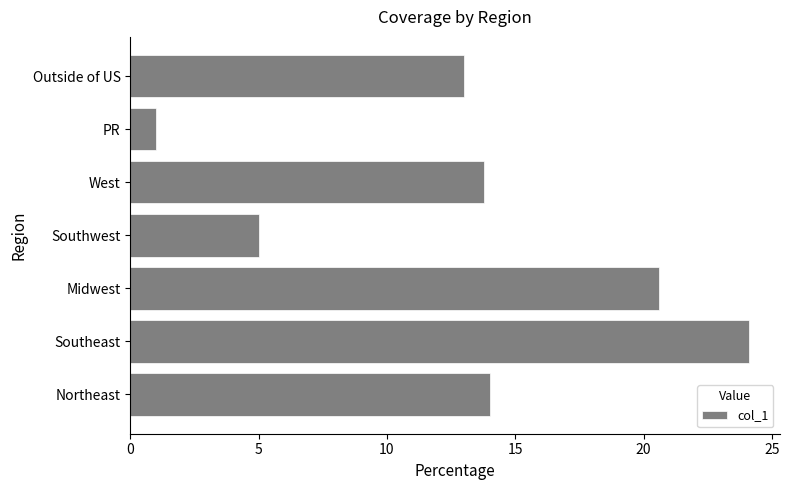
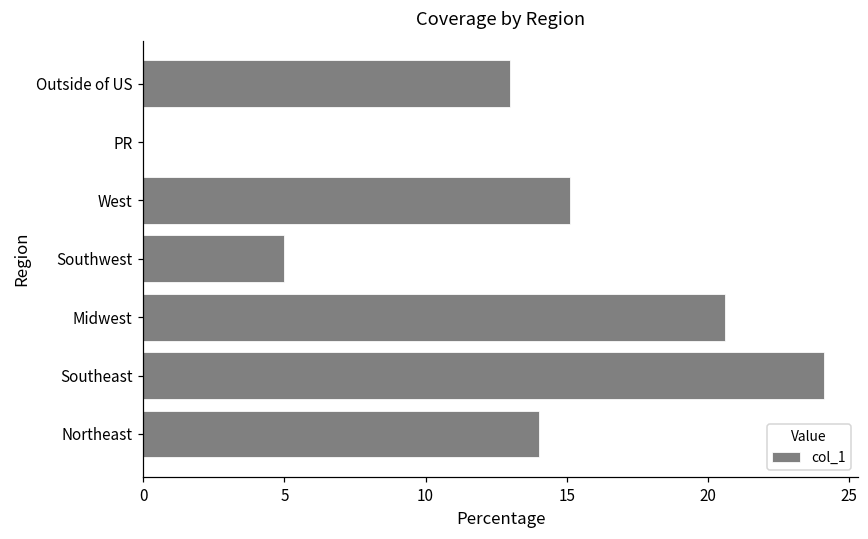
  {
    "Outside of US": 13.0,
-   "PR": 1,
-   "West": 13.8,
+   "PR": 0,
+   "West": 15.1,
    "Southwest": 5.0,
    "Midwest": 20.6,
    "Southeast": 24.1,
    "Northeast": 14.0
  }
